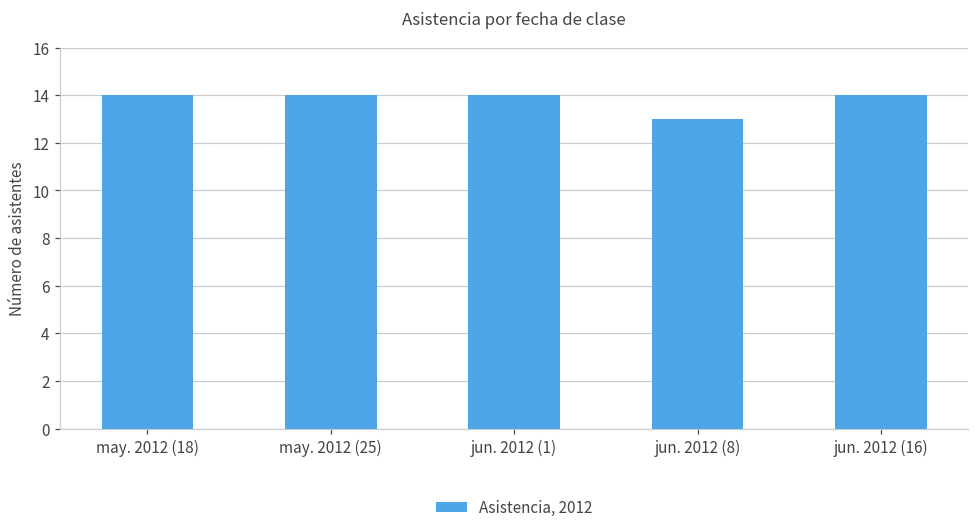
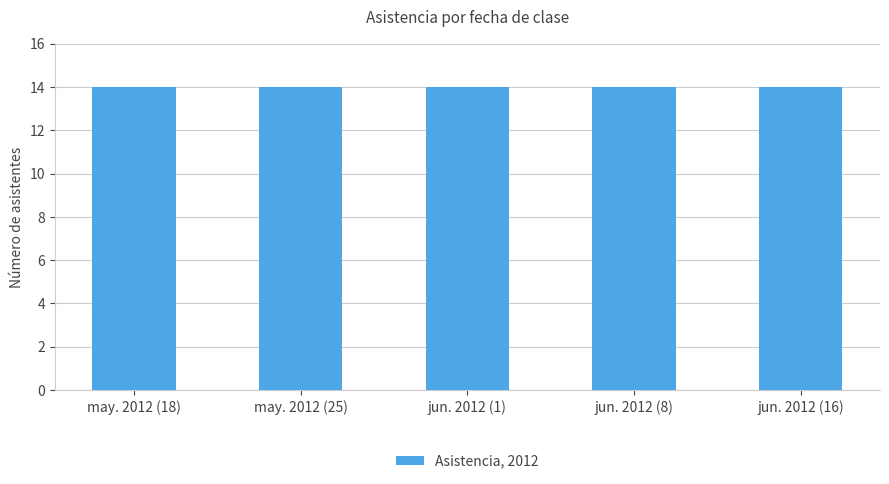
  {
    "may. 2012 (18)": 14,
    "may. 2012 (25)": 14,
    "jun. 2012 (1)": 14,
-   "jun. 2012 (8)": 13,
+   "jun. 2012 (8)": 14,
    "jun. 2012 (16)": 14
  }
